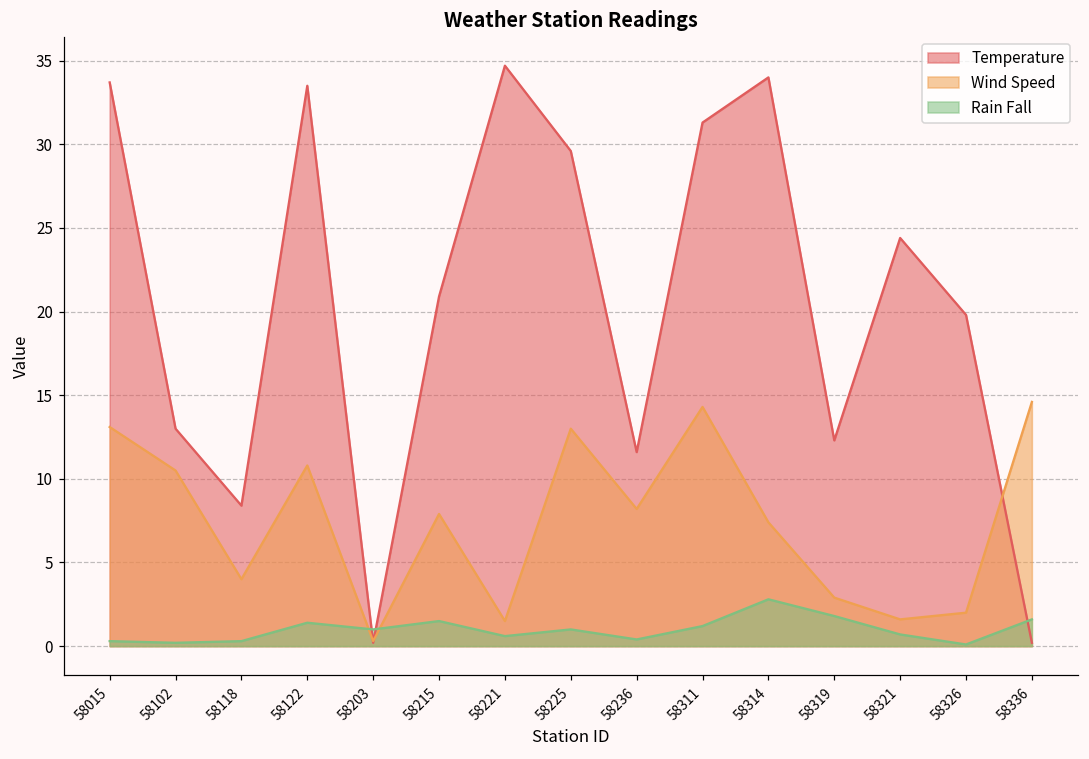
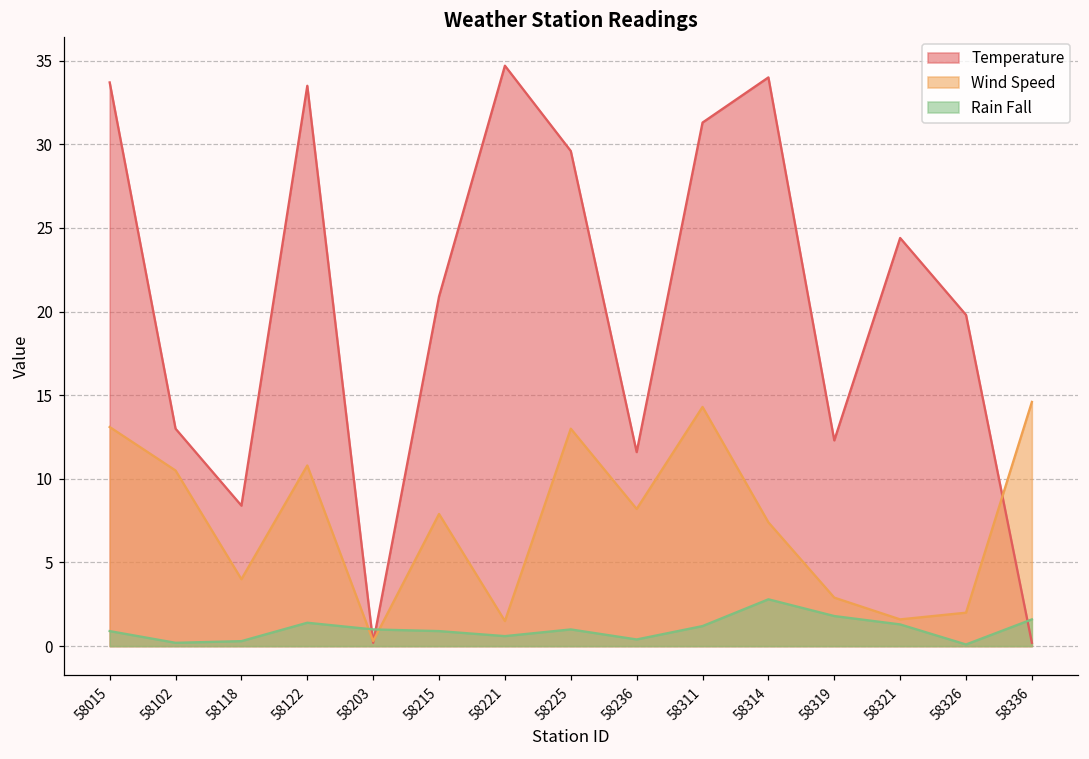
  {
    "Rain Fall": {
-     "58015": 0.3,
+     "58015": 0.9,
      "58102": 0.2,
      "58118": 0.3,
      "58122": 1.4,
      "58203": 1.0,
-     "58215": 1.5,
+     "58215": 0.9,
      "58221": 0.6,
      "58225": 1.0,
      "58236": 0.4,
      "58311": 1.2,
      "58314": 2.8,
      "58319": 1.8,
-     "58321": 0.7,
+     "58321": 1.3,
      "58326": 0.1,
      "58336": 1.6
    }
  }
